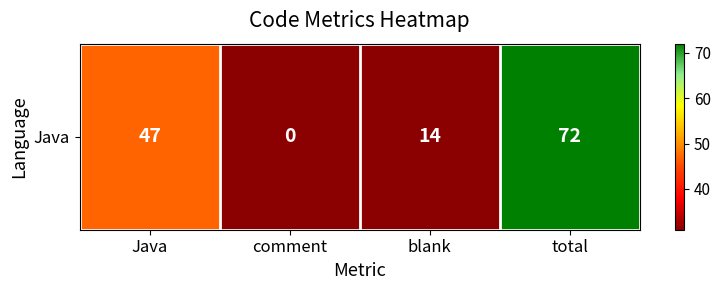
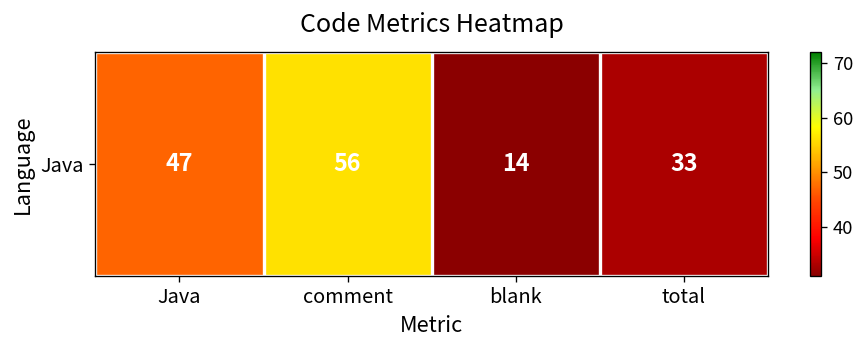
  {
    "Java": {
      "Java": 47,
-     "comment": 0,
+     "comment": 56,
      "blank": 14,
-     "total": 72
+     "total": 33
    }
  }
